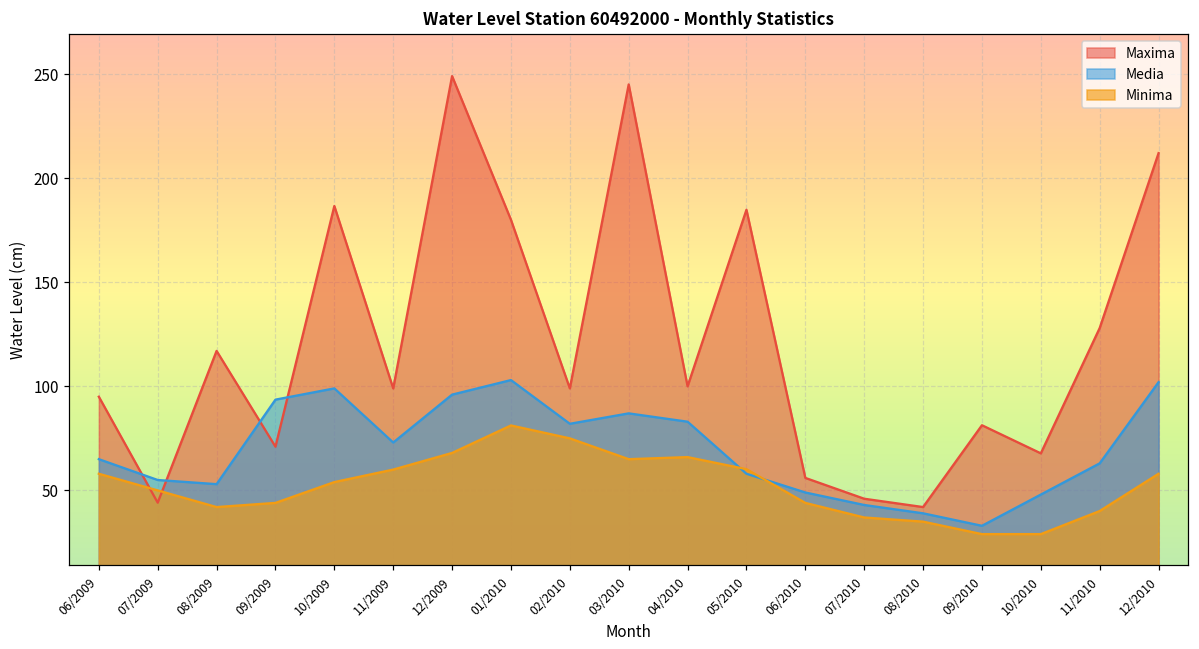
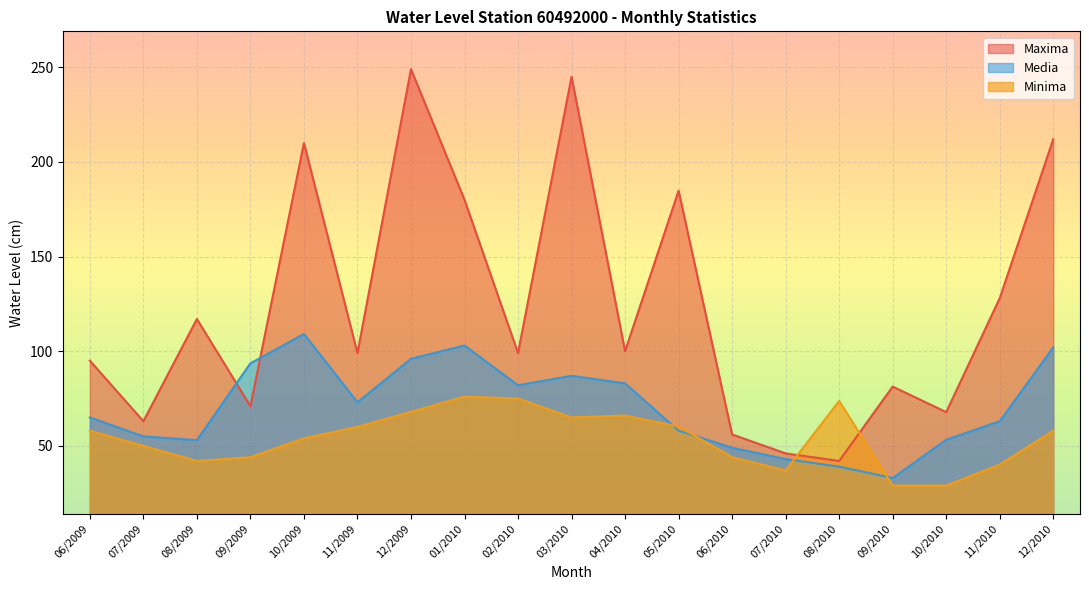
  {
    "Maxima": {
      "06/2009": 95,
-     "07/2009": 44,
+     "07/2009": 63,
      "08/2009": 117,
      "09/2009": 71,
-     "10/2009": 187,
+     "10/2009": 210,
      "11/2009": 99,
      "12/2009": 249,
      "01/2010": 180,
      "02/2010": 99,
      "03/2010": 245,
      "04/2010": 100,
      "05/2010": 185,
      "06/2010": 56,
      "07/2010": 46,
      "08/2010": 42,
      "09/2010": 81,
      "10/2010": 68,
      "11/2010": 128,
      "12/2010": 212
    },
    "Media": {
      "06/2009": 65,
      "07/2009": 55,
      "08/2009": 53,
      "09/2009": 94,
-     "10/2009": 99,
+     "10/2009": 109,
      "11/2009": 73,
      "12/2009": 96,
      "01/2010": 103,
      "02/2010": 82,
      "03/2010": 87,
      "04/2010": 83,
      "05/2010": 58,
      "06/2010": 49,
      "07/2010": 43,
      "08/2010": 39,
      "09/2010": 33,
-     "10/2010": 48,
+     "10/2010": 53,
      "11/2010": 63,
      "12/2010": 102
    },
    "Minima": {
      "06/2009": 58,
      "07/2009": 50,
      "08/2009": 42,
      "09/2009": 44,
      "10/2009": 54,
      "11/2009": 60,
      "12/2009": 68,
-     "01/2010": 81,
+     "01/2010": 76,
      "02/2010": 75,
      "03/2010": 65,
      "04/2010": 66,
      "05/2010": 60,
      "06/2010": 44,
      "07/2010": 37,
-     "08/2010": 35,
+     "08/2010": 74,
      "09/2010": 29,
      "10/2010": 29,
      "11/2010": 40,
      "12/2010": 58
    }
  }
